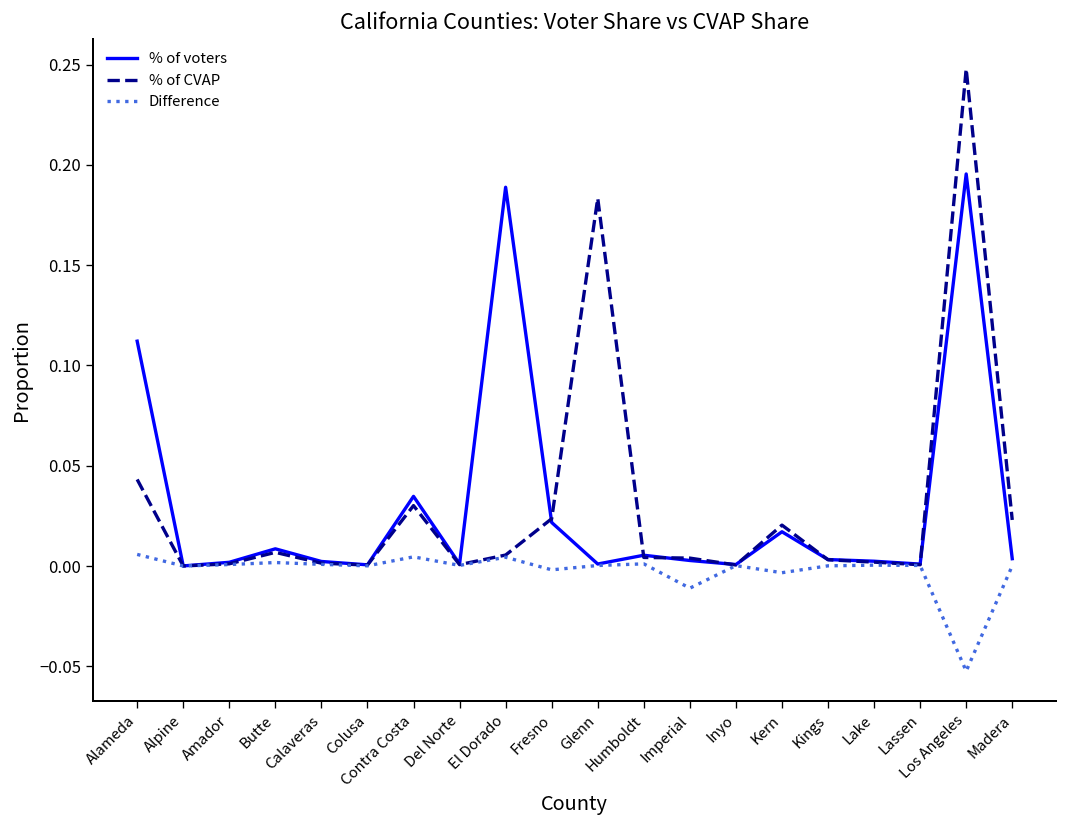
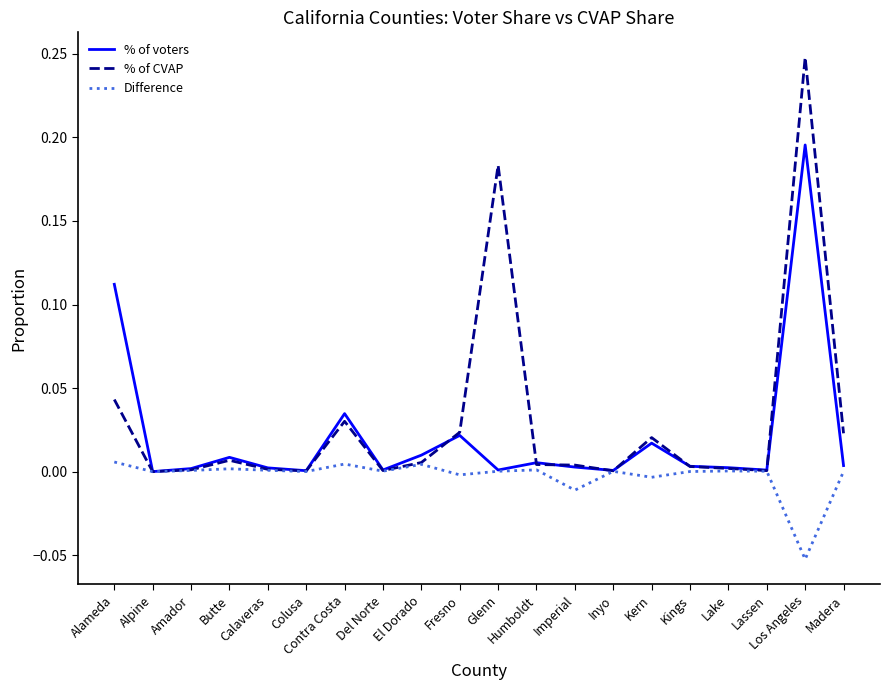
  {
    "% of voters": {
      "Alameda": 0.112,
      "Butte": 0.009,
      "Contra Costa": 0.035,
-     "El Dorado": 0.189,
+     "El Dorado": 0.010,
      "Fresno": 0.022,
      "Kern": 0.017,
      "Los Angeles": 0.195,
      "Madera": 0.004
    },
    "% of CVAP": {
      "Alameda": 0.043,
      "Butte": 0.007,
      "Contra Costa": 0.030,
      "Fresno": 0.024,
      "Glenn": 0.183,
      "Kern": 0.020,
      "Los Angeles": 0.248,
      "Madera": 0.023
    },
    "Difference": {
      "Alameda": 0.006,
      "Butte": 0.002,
      "Contra Costa": 0.005,
      "Fresno": -0.002,
      "Humboldt": 0.001,
      "Imperial": -0.011,
      "Kern": -0.003,
      "Kings": 0.000,
      "Lake": 0.000,
      "Los Angeles": -0.052,
      "Madera": 0.000
    }
  }
